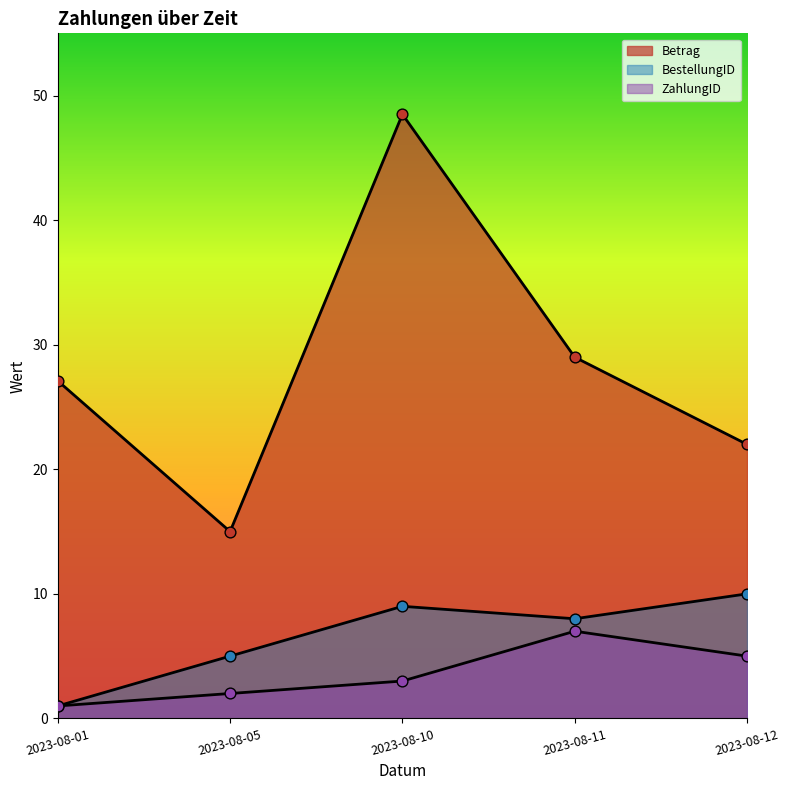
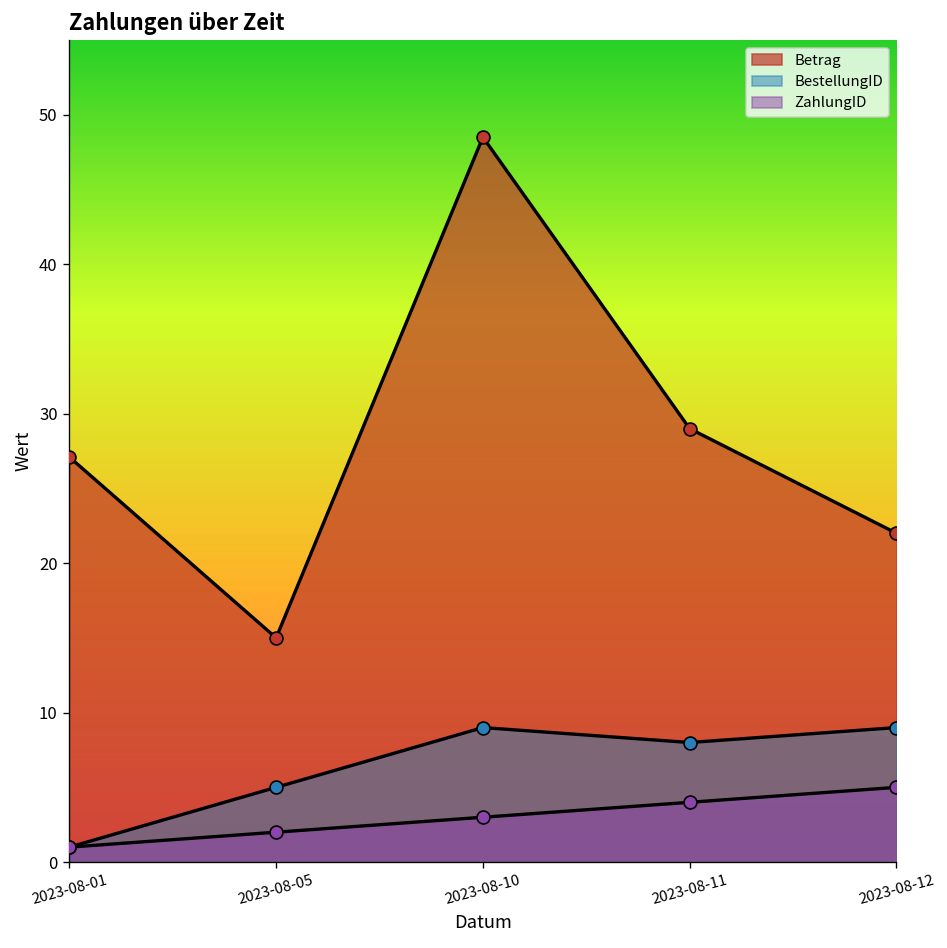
  {
    "Betrag": {
      "2023-08-01": 27,
      "2023-08-05": 15,
      "2023-08-10": 48.5,
      "2023-08-11": 29,
      "2023-08-12": 22
    },
    "BestellungID": {
      "2023-08-05": 5,
      "2023-08-10": 9,
      "2023-08-11": 8,
-     "2023-08-12": 10
+     "2023-08-12": 9
    },
    "ZahlungID": {
      "2023-08-05": 2,
      "2023-08-10": 3,
-     "2023-08-11": 7,
+     "2023-08-11": 4,
      "2023-08-12": 5
    }
  }
